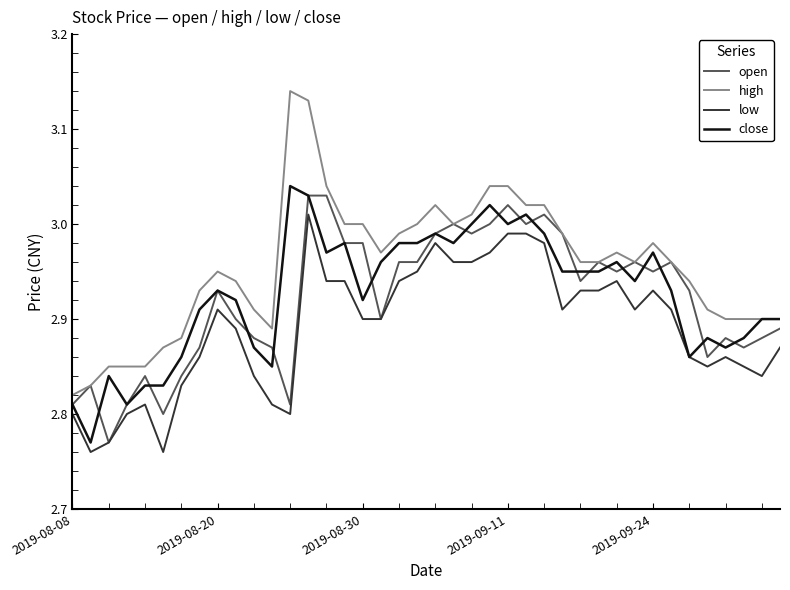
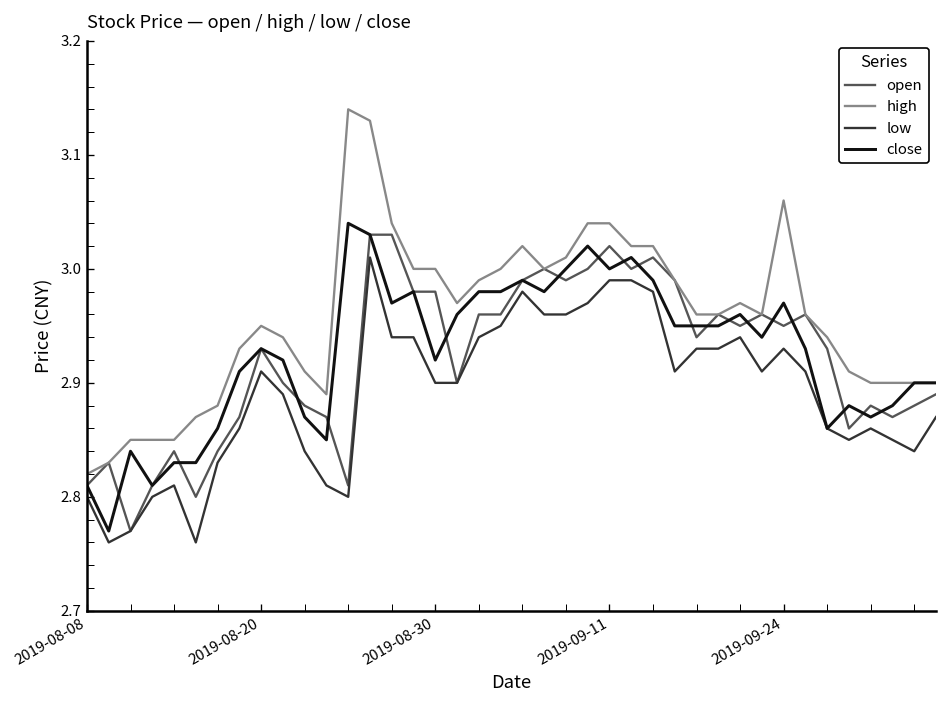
  {
    "high": {
      "2019-08-08": 2.82,
      "2019-08-20": 2.95,
      "2019-08-30": 3.00,
      "2019-09-11": 3.04,
-     "2019-09-24": 2.98
+     "2019-09-24": 3.06
    }
  }
